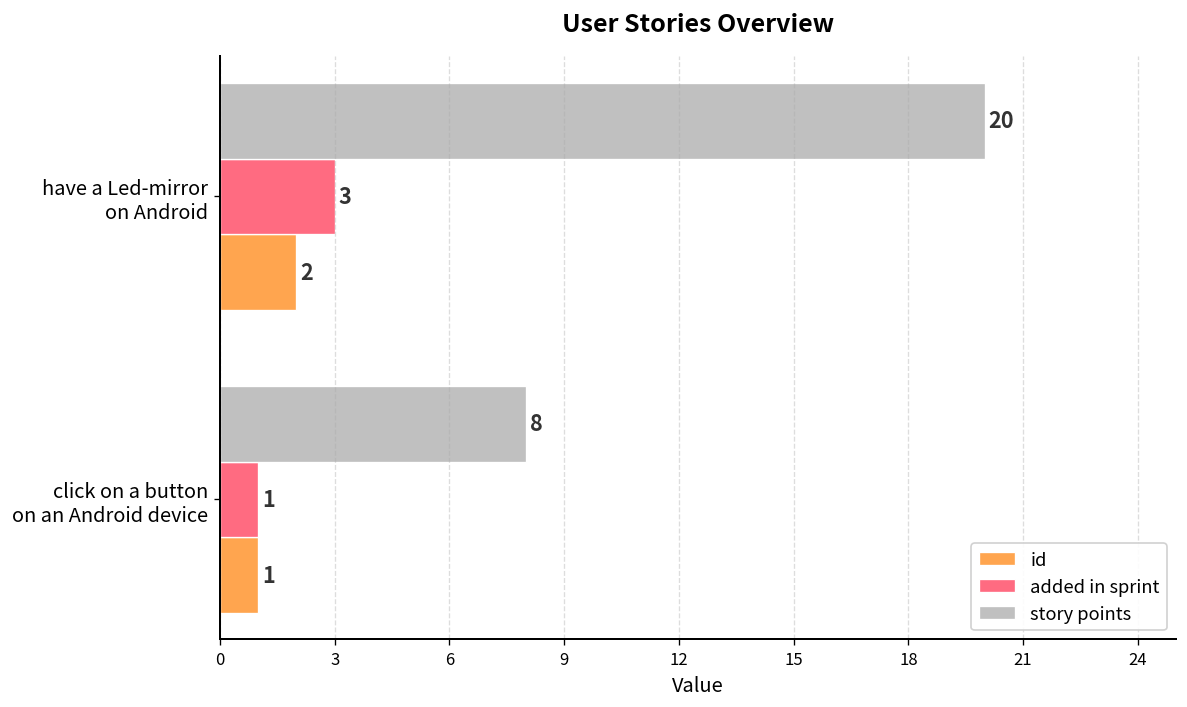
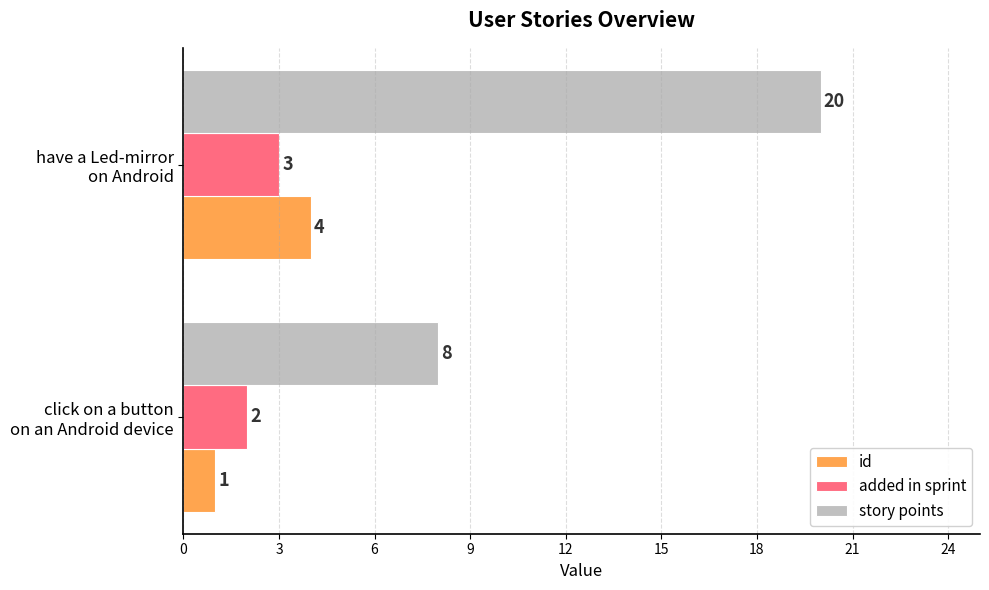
  {
    "id": {
-     "have a Led-mirror on Android": 2,
+     "have a Led-mirror on Android": 4,
      "click on a button on an Android device": 1
    },
    "added in sprint": {
      "have a Led-mirror on Android": 3,
-     "click on a button on an Android device": 1
+     "click on a button on an Android device": 2
    },
    "story points": {
      "have a Led-mirror on Android": 20,
      "click on a button on an Android device": 8
    }
  }
